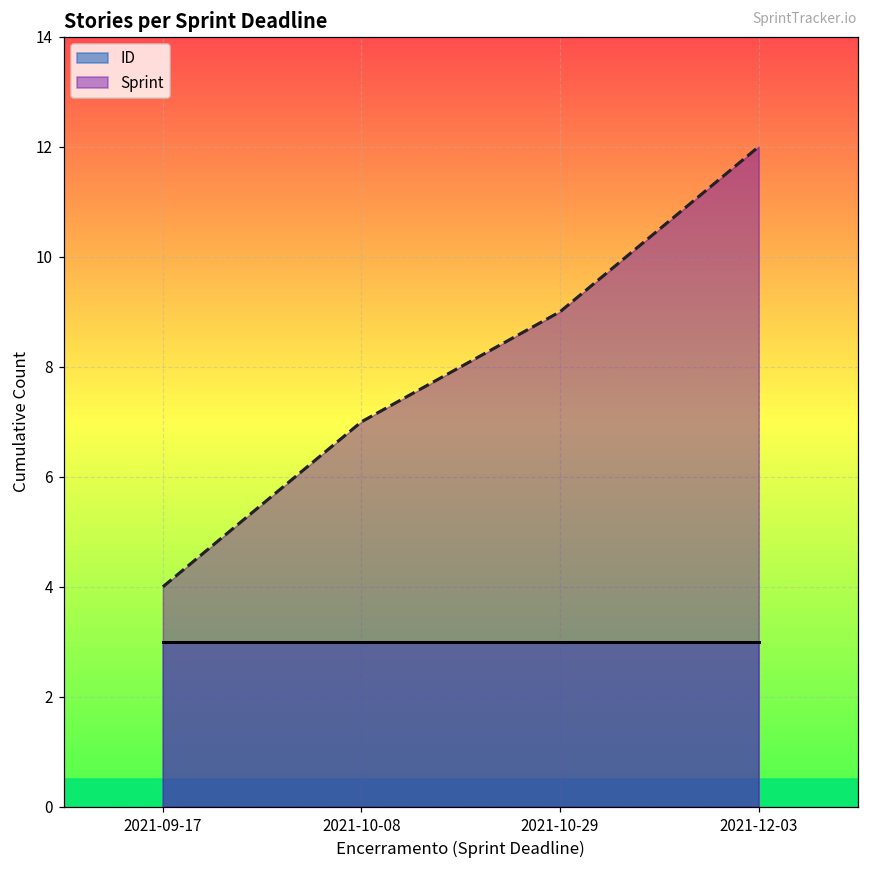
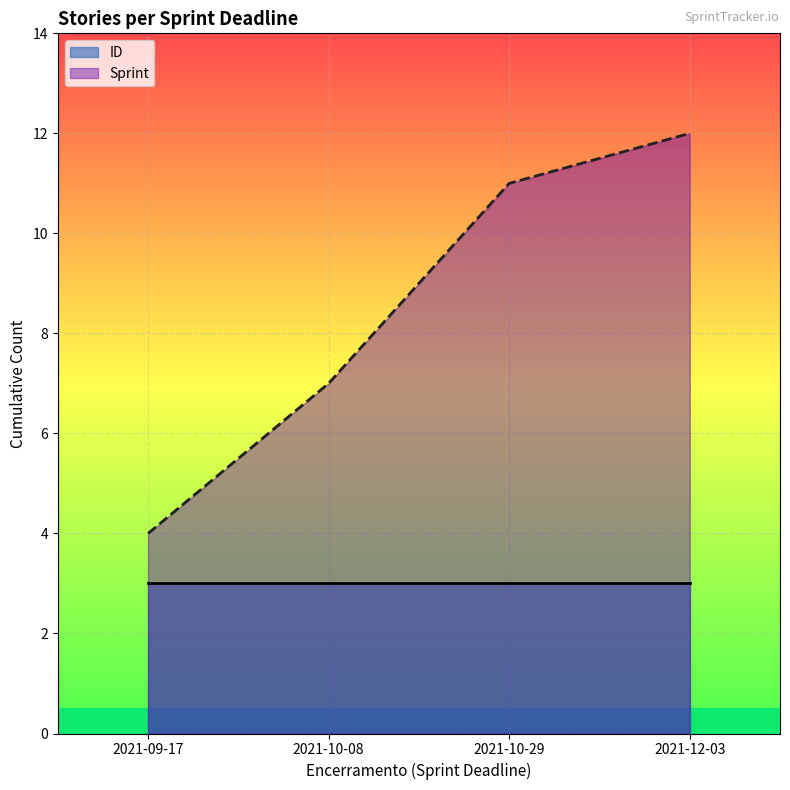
  {
    "ID": {
      "2021-09-17": 3,
      "2021-10-08": 3,
      "2021-10-29": 3,
      "2021-12-03": 3
    },
    "Sprint": {
      "2021-09-17": 4,
      "2021-10-08": 7,
-     "2021-10-29": 9,
+     "2021-10-29": 11,
      "2021-12-03": 12
    }
  }
